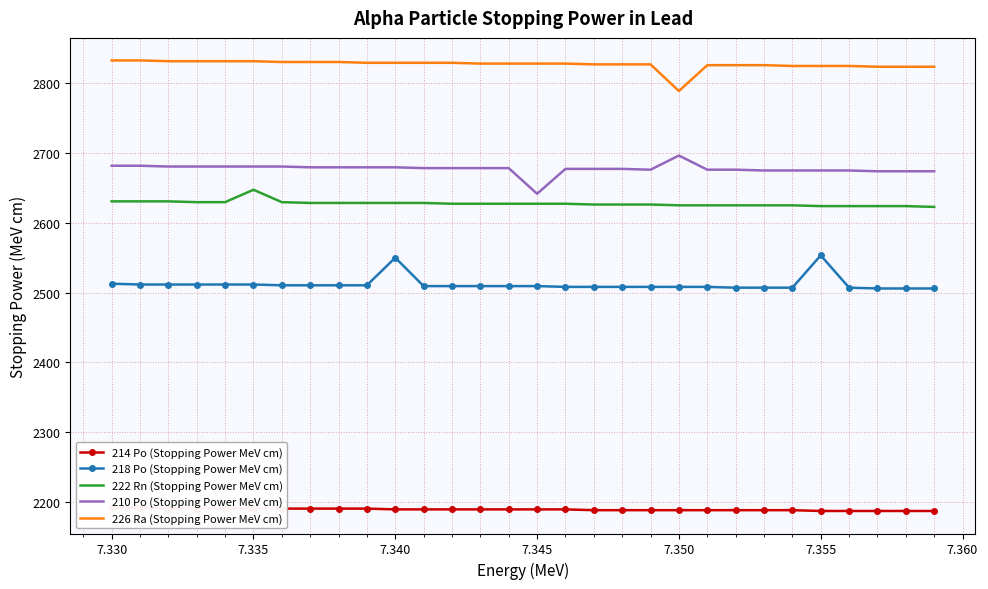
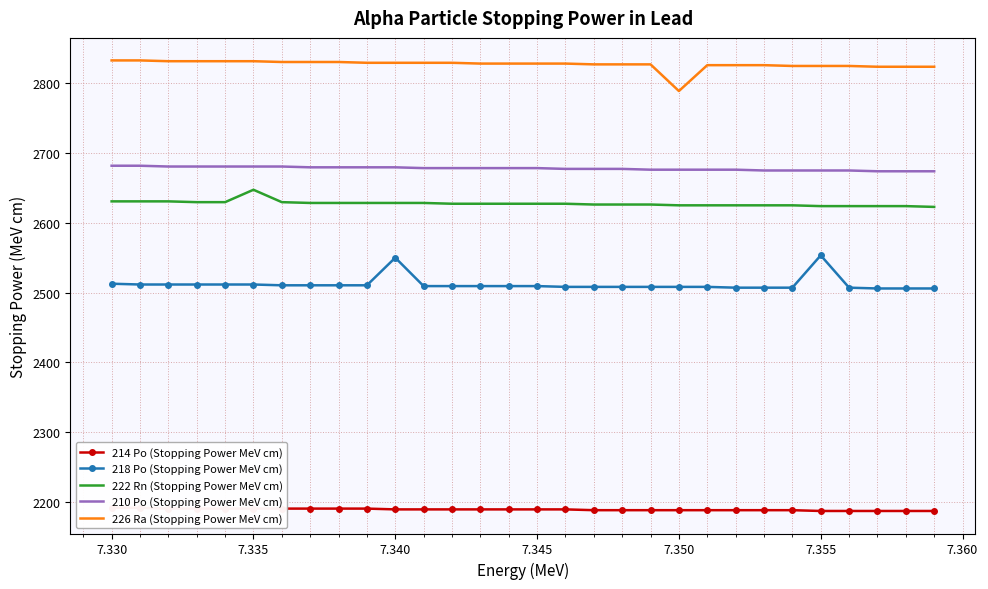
  {
    "214 Po (Stopping Power MeV cm)": {
      "7.340": 2190,
      "7.345": 2190,
      "7.350": 2190,
      "7.355": 2190
    },
    "218 Po (Stopping Power MeV cm)": {
      "7.330": 2510,
      "7.335": 2510,
      "7.340": 2550,
      "7.345": 2510,
      "7.350": 2510,
      "7.355": 2550
    },
    "222 Rn (Stopping Power MeV cm)": {
      "7.330": 2630,
      "7.335": 2650,
      "7.340": 2630,
      "7.345": 2630,
      "7.350": 2630,
      "7.355": 2620
    },
    "210 Po (Stopping Power MeV cm)": {
      "7.330": 2680,
      "7.335": 2680,
      "7.340": 2680,
-     "7.345": 2640,
-     "7.350": 2700,
+     "7.345": 2680,
+     "7.350": 2680,
      "7.355": 2680
    },
    "226 Ra (Stopping Power MeV cm)": {
      "7.330": 2830,
      "7.335": 2830,
      "7.340": 2830,
      "7.345": 2830,
      "7.350": 2790,
      "7.355": 2830
    }
  }
